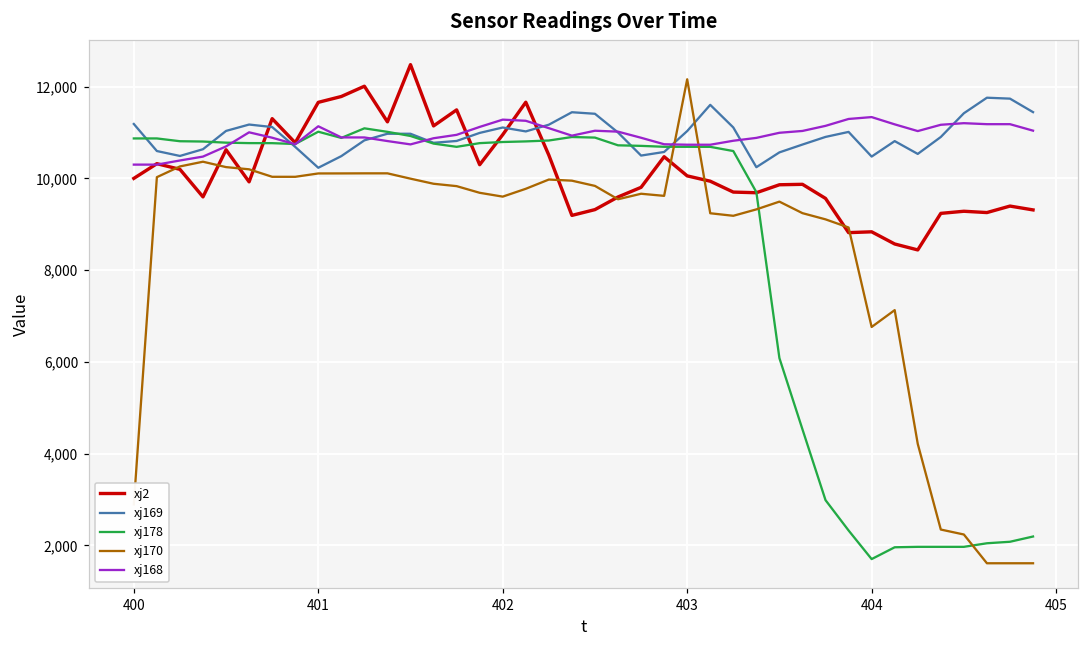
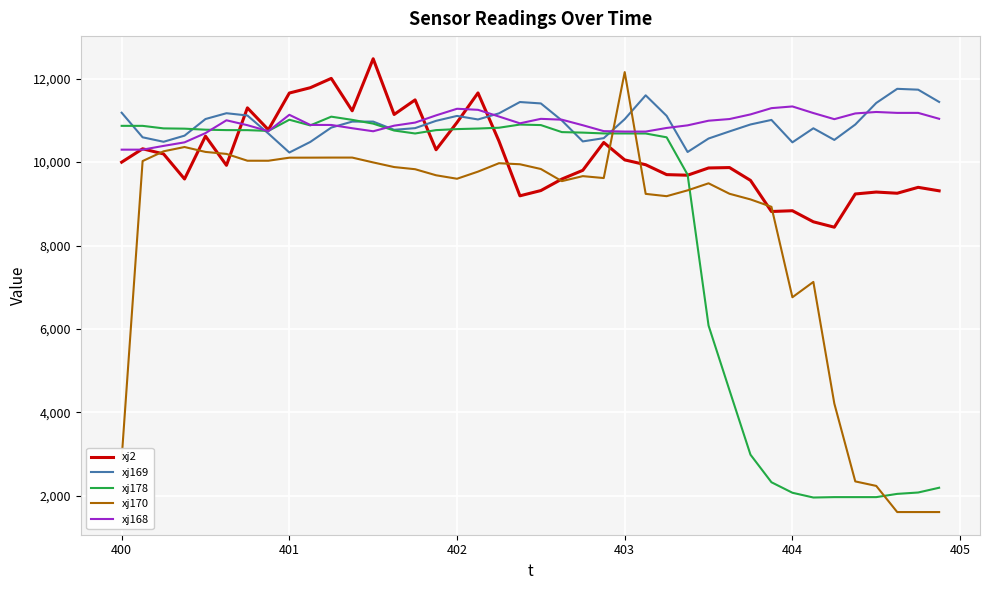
  {
    "xj2": {
      "400": "10,000",
      "401": "11,700",
      "402": "11,000",
      "403": "10,100",
      "404": "8,800"
    },
    "xj169": {
      "400": "11,200",
      "401": "10,200",
      "402": "11,100",
      "403": "11,000",
      "404": "10,500"
    },
    "xj178": {
      "400": "10,900",
      "401": "11,000",
      "402": "10,800",
-     "404": "1,700"
+     "404": "2,100"
    },
    "xj170": {
      "401": "10,100",
      "402": "9,600",
      "403": "12,200",
      "404": "6,800"
    },
    "xj168": {
      "400": "10,300",
      "401": "11,100",
      "402": "11,300",
      "404": "11,300"
    }
  }
